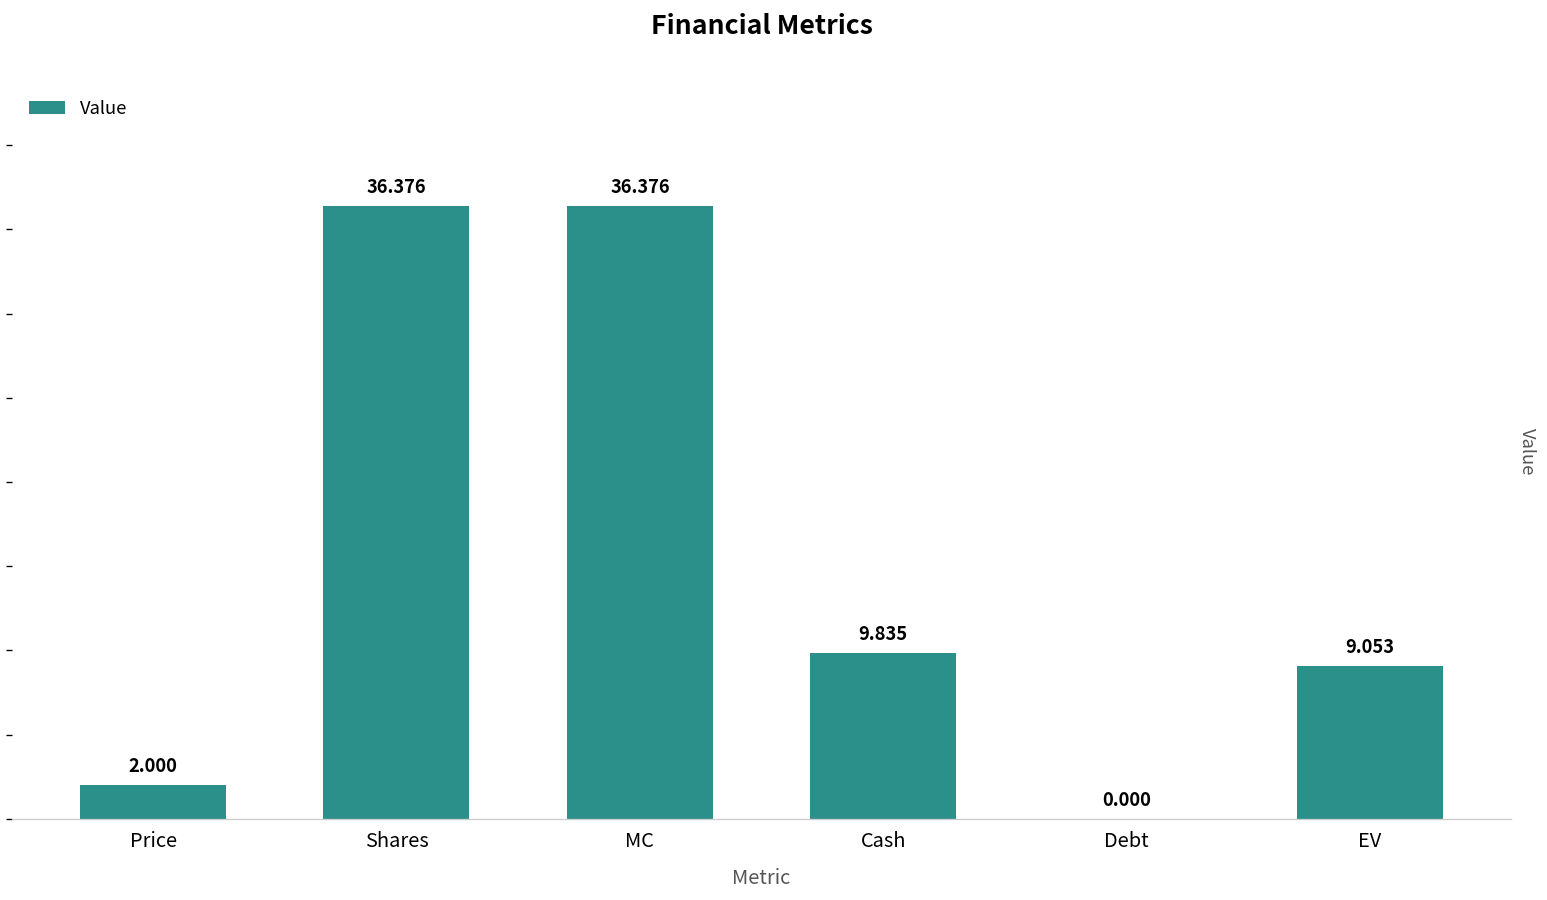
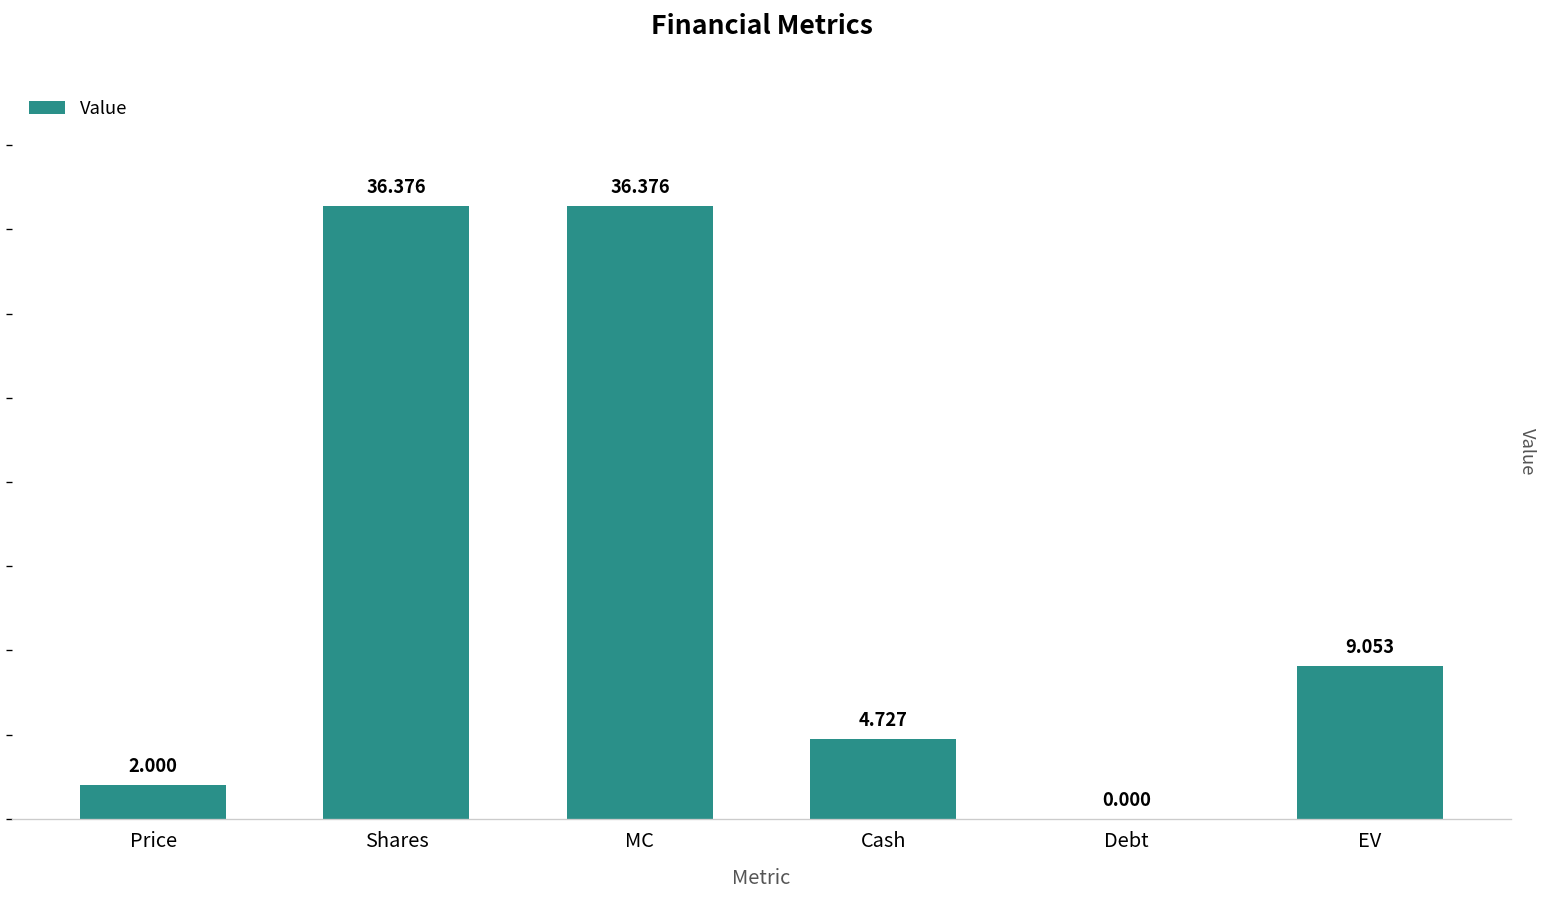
  {
    "Price": 2.000,
    "Shares": 36.376,
    "MC": 36.376,
-   "Cash": 9.835,
+   "Cash": 4.727,
    "Debt": 0.000,
    "EV": 9.053
  }
